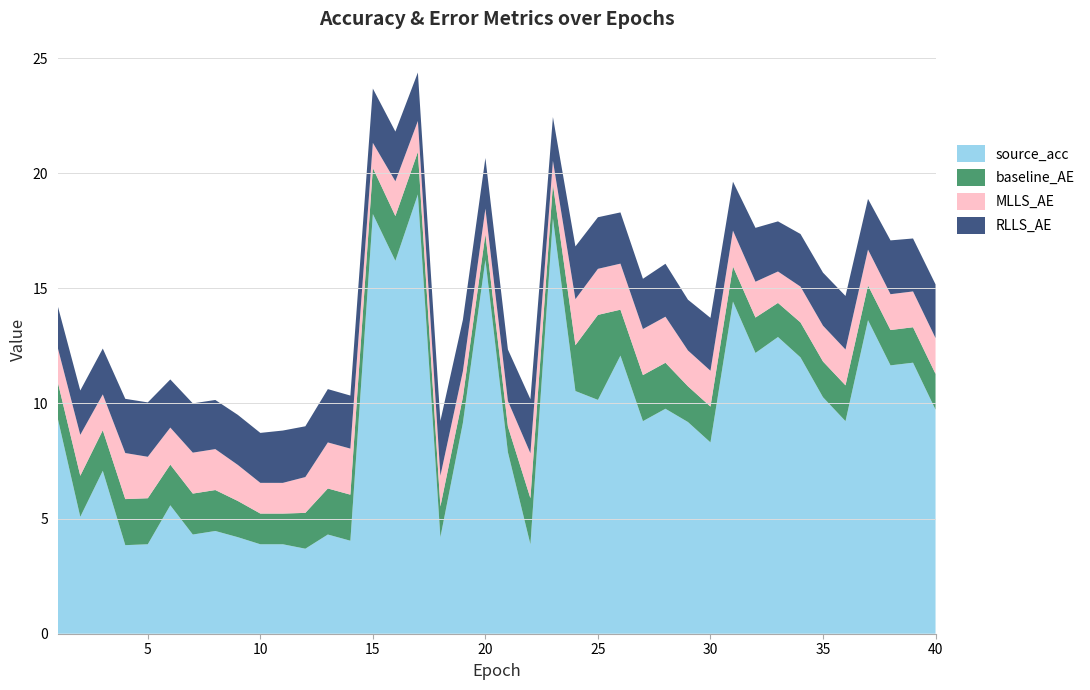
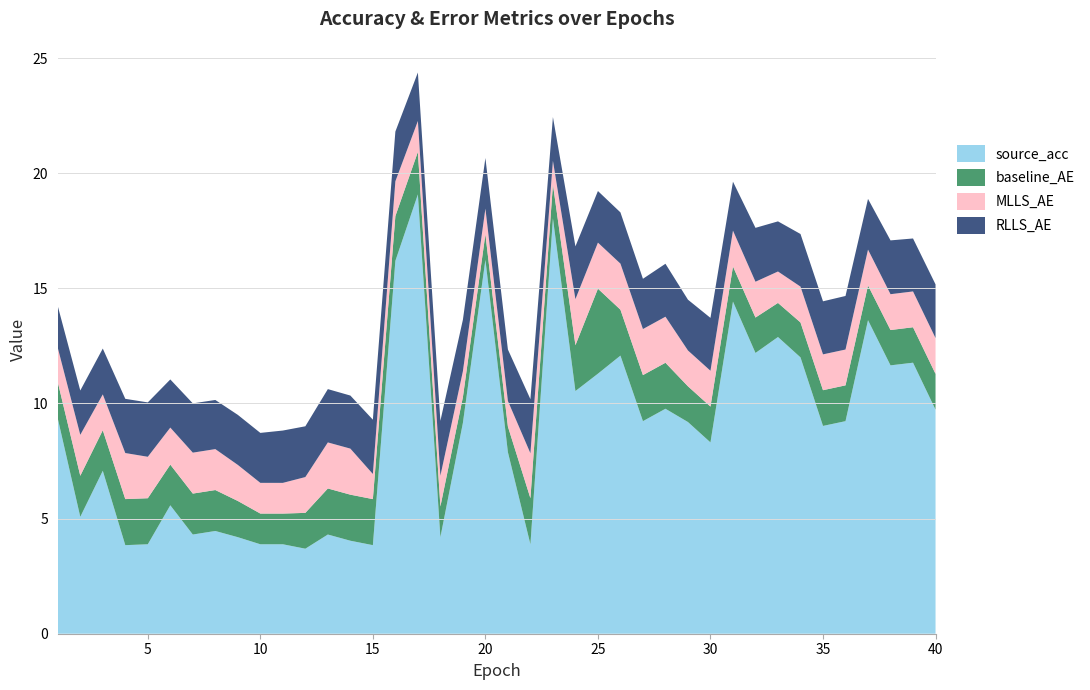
  {
    "source_acc": {
      "5": 3.9,
      "10": 3.9,
-     "15": 18.2,
+     "15": 3.8,
      "20": 16.2,
-     "25": 10.2,
+     "25": 11.3,
      "30": 8.3,
-     "35": 10.3,
+     "35": 9.0,
      "40": 9.7
    },
    "baseline_AE": {
      "5": 2.0,
      "10": 1.3,
      "15": 2.0,
      "20": 1.1,
      "25": 3.7,
      "30": 1.6,
      "35": 1.6,
      "40": 1.6
    },
    "MLLS_AE": {
      "5": 1.8,
      "10": 1.3,
      "15": 1.1,
      "20": 1.1,
      "25": 2.0,
      "30": 1.6,
      "35": 1.6,
      "40": 1.6
    },
    "RLLS_AE": {
      "5": 2.4,
      "10": 2.2,
      "15": 2.4,
      "20": 2.2,
      "25": 2.2,
      "30": 2.3,
      "35": 2.3,
      "40": 2.3
    }
  }
